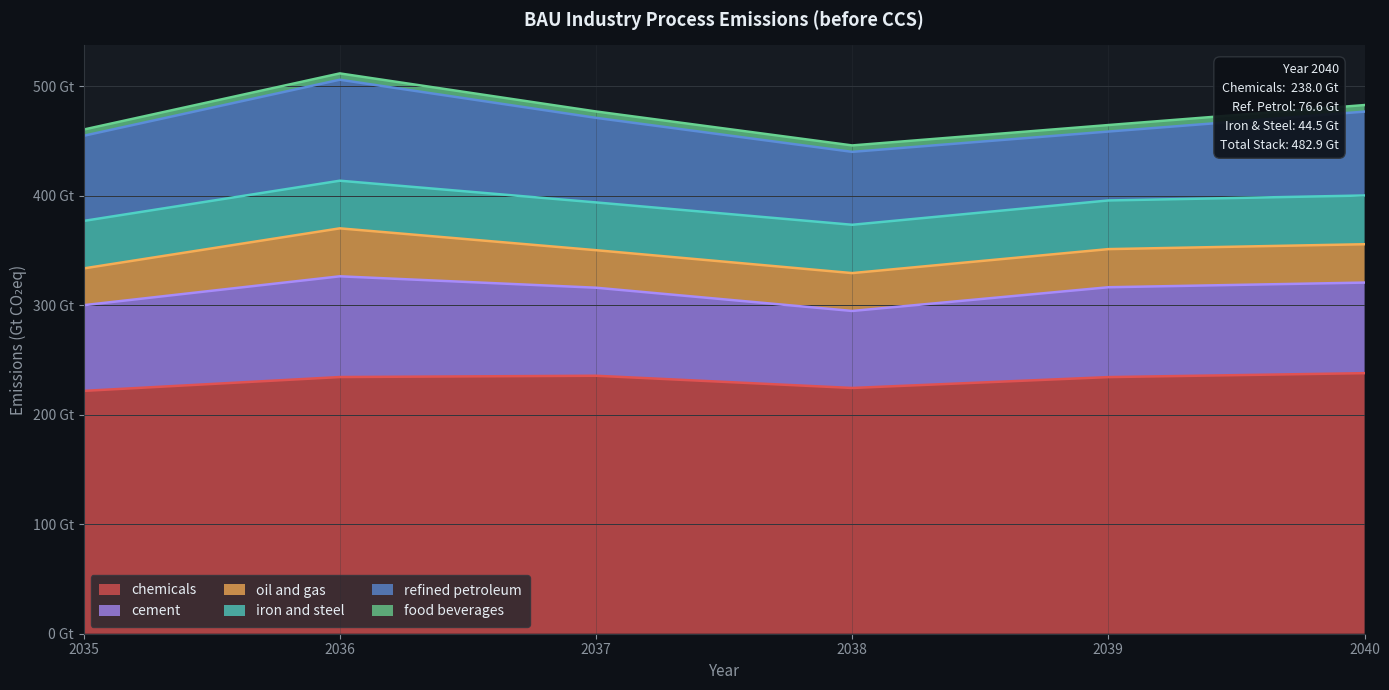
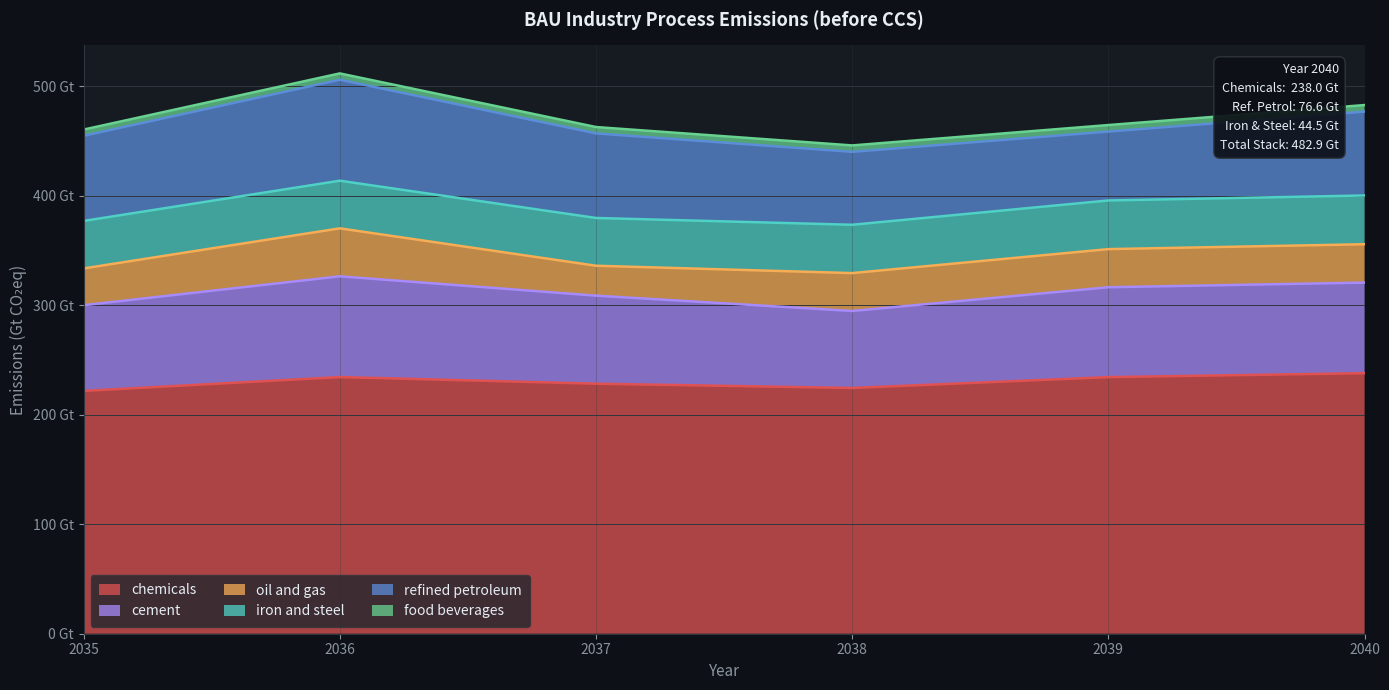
  {
    "chemicals": {
      "2035": "222 Gt",
      "2036": "234 Gt",
-     "2037": "236 Gt",
+     "2037": "228 Gt",
      "2038": "224 Gt",
      "2039": "234 Gt",
      "2040": "238 Gt"
    },
    "cement": {
      "2035": "78 Gt",
      "2036": "92 Gt",
      "2037": "80 Gt",
      "2038": "70 Gt",
      "2039": "82 Gt",
      "2040": "83 Gt"
    },
    "oil and gas": {
      "2035": "34 Gt",
      "2036": "44 Gt",
-     "2037": "34 Gt",
+     "2037": "27 Gt",
      "2038": "35 Gt",
      "2039": "35 Gt",
      "2040": "35 Gt"
    },
    "refined petroleum": {
      "2035": "78 Gt",
      "2036": "92 Gt",
      "2037": "77 Gt",
      "2038": "67 Gt",
      "2039": "63 Gt",
      "2040": "77 Gt"
    }
  }
